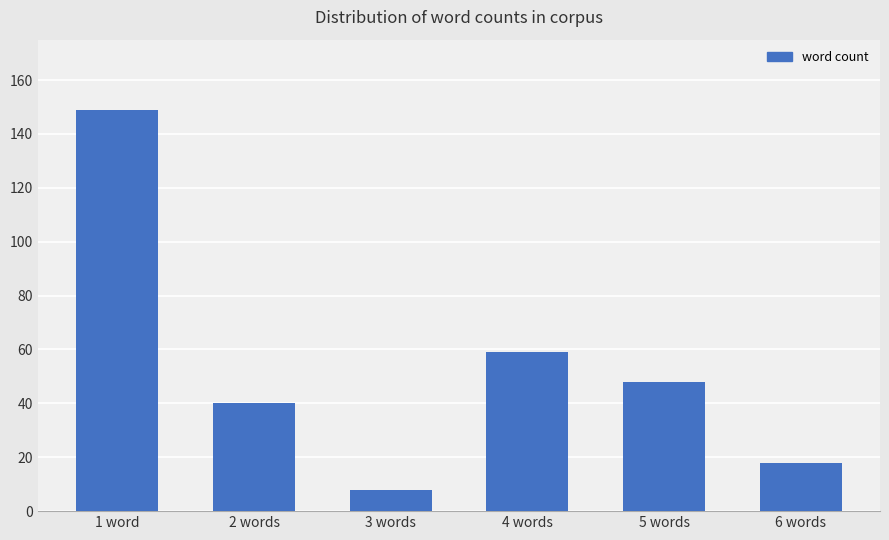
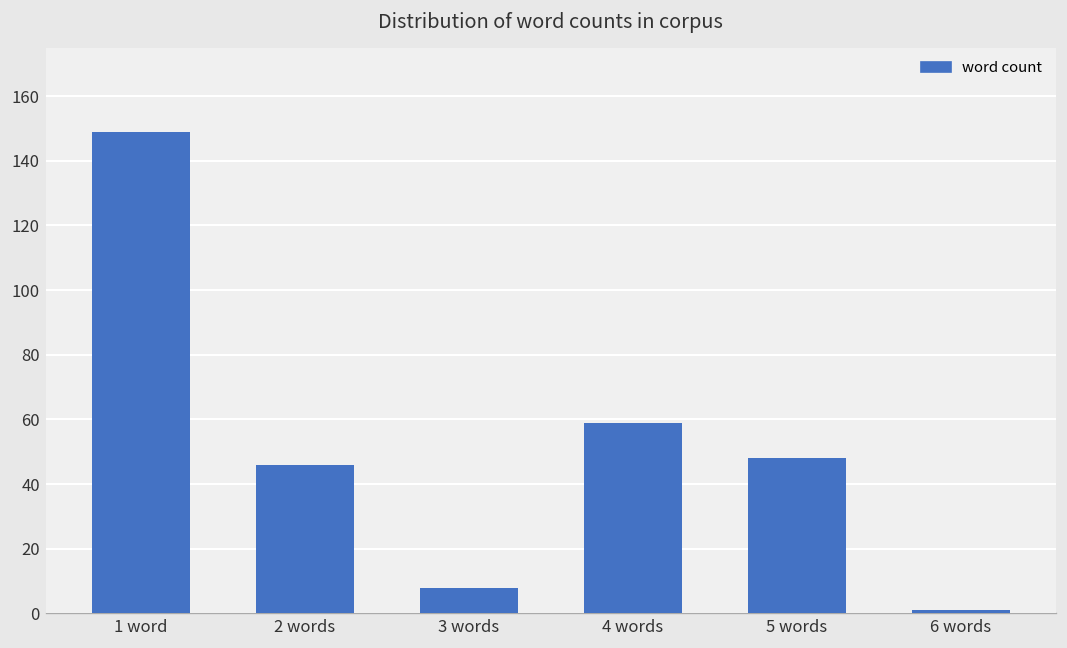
  {
    "1 word": 149,
-   "2 words": 40,
+   "2 words": 46,
    "3 words": 8,
    "4 words": 59,
    "5 words": 48,
-   "6 words": 18
+   "6 words": 1
  }
